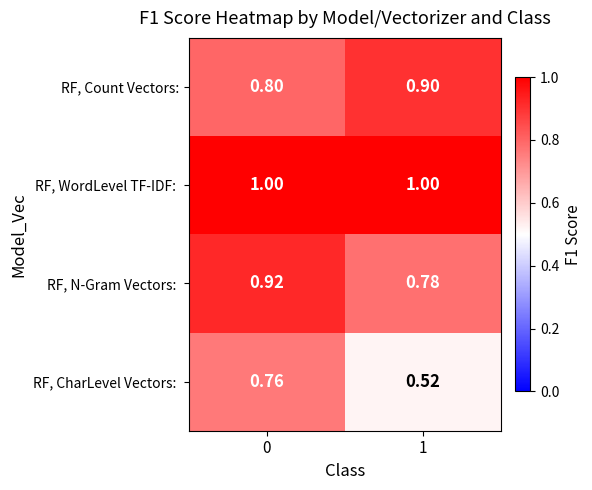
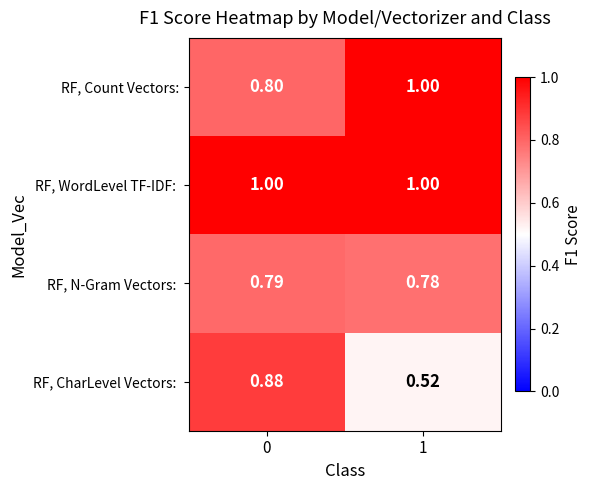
  {
    "RF, Count Vectors:": {
      "0": 0.80,
-     "1": 0.90
+     "1": 1.00
    },
    "RF, WordLevel TF-IDF:": {
      "0": 1.00,
      "1": 1.00
    },
    "RF, N-Gram Vectors:": {
-     "0": 0.92,
+     "0": 0.79,
      "1": 0.78
    },
    "RF, CharLevel Vectors:": {
-     "0": 0.76,
+     "0": 0.88,
      "1": 0.52
    }
  }
